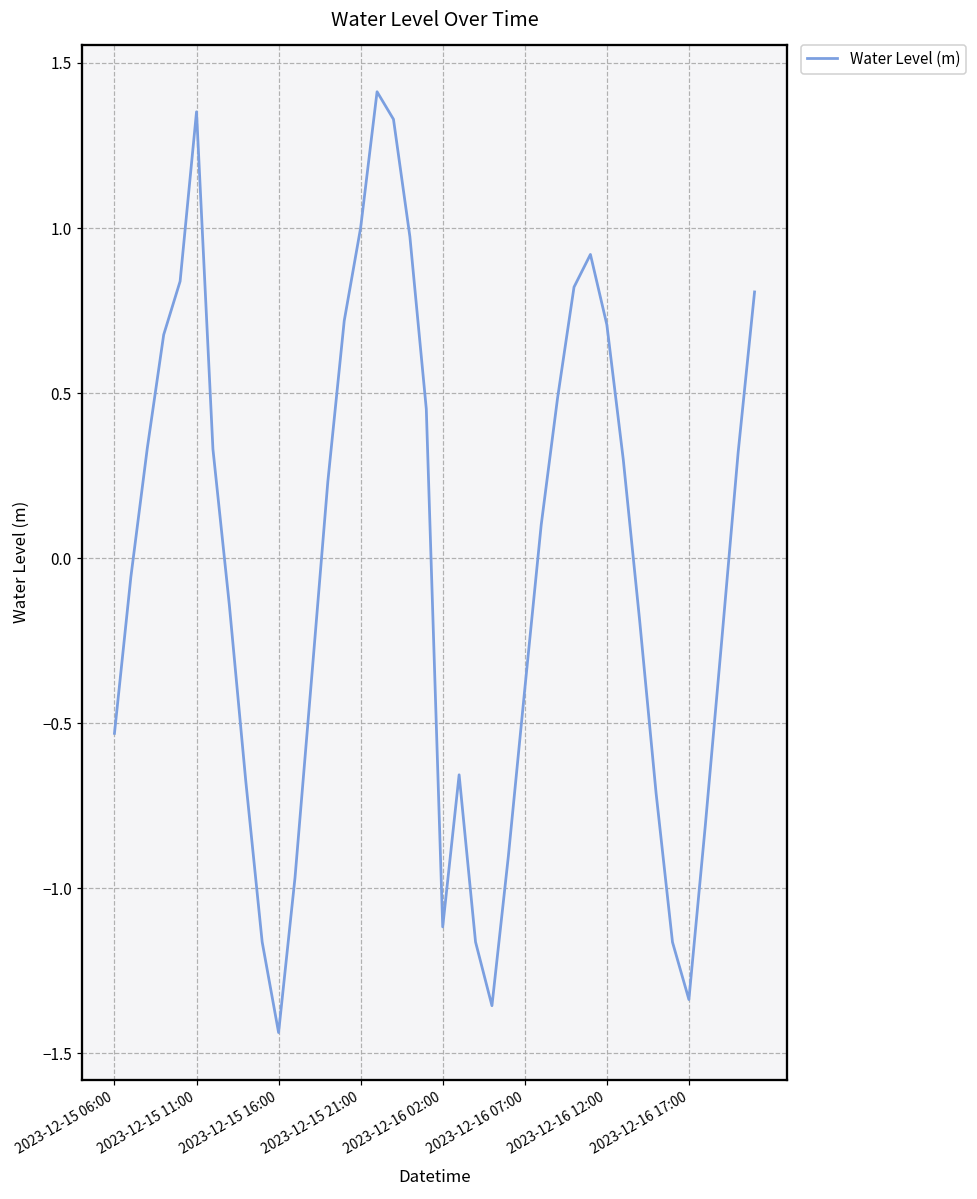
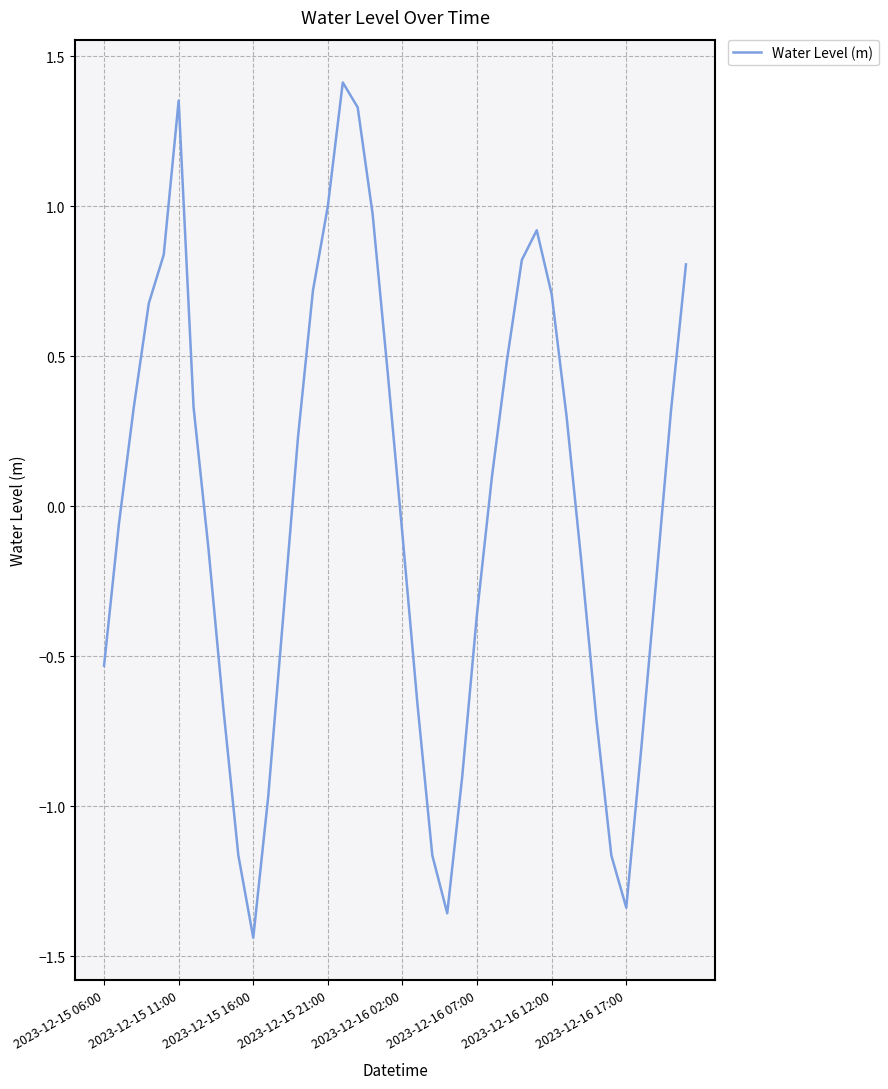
  {
    "2023-12-15 06:00": -0.53,
    "2023-12-15 11:00": 1.35,
    "2023-12-15 16:00": -1.44,
    "2023-12-15 21:00": 1.00,
-   "2023-12-16 02:00": -1.12,
-   "2023-12-16 07:00": -0.40,
+   "2023-12-16 02:00": -0.09,
+   "2023-12-16 07:00": -0.36,
    "2023-12-16 12:00": 0.71,
    "2023-12-16 17:00": -1.34
  }
